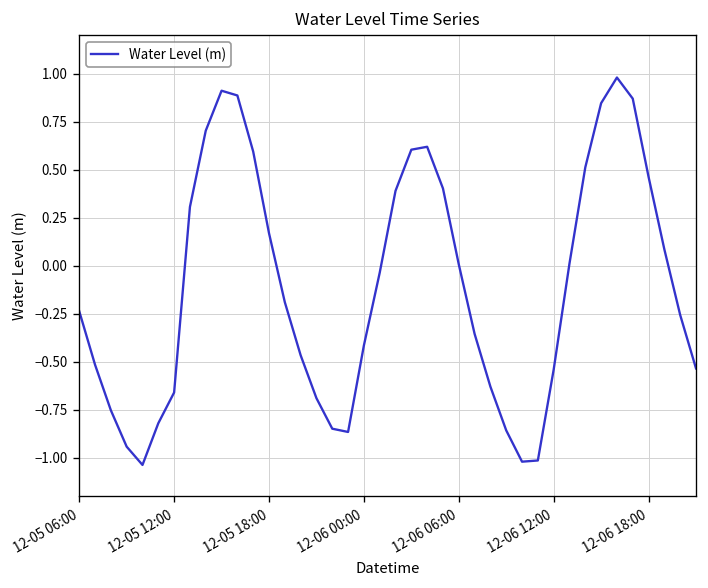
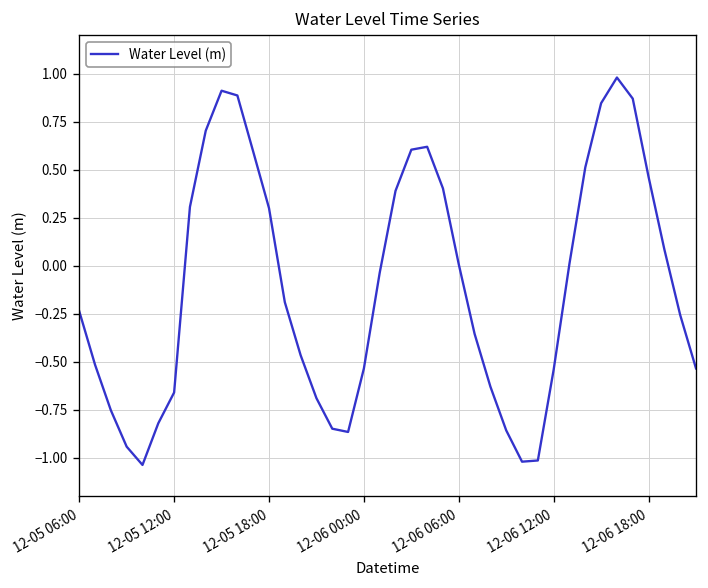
  {
    "12-05 06:00": -0.24,
    "12-05 12:00": -0.66,
-   "12-05 18:00": 0.17,
-   "12-06 00:00": -0.41,
+   "12-05 18:00": 0.30,
+   "12-06 00:00": -0.53,
    "12-06 06:00": 0.01,
    "12-06 12:00": -0.54,
    "12-06 18:00": 0.46
  }
